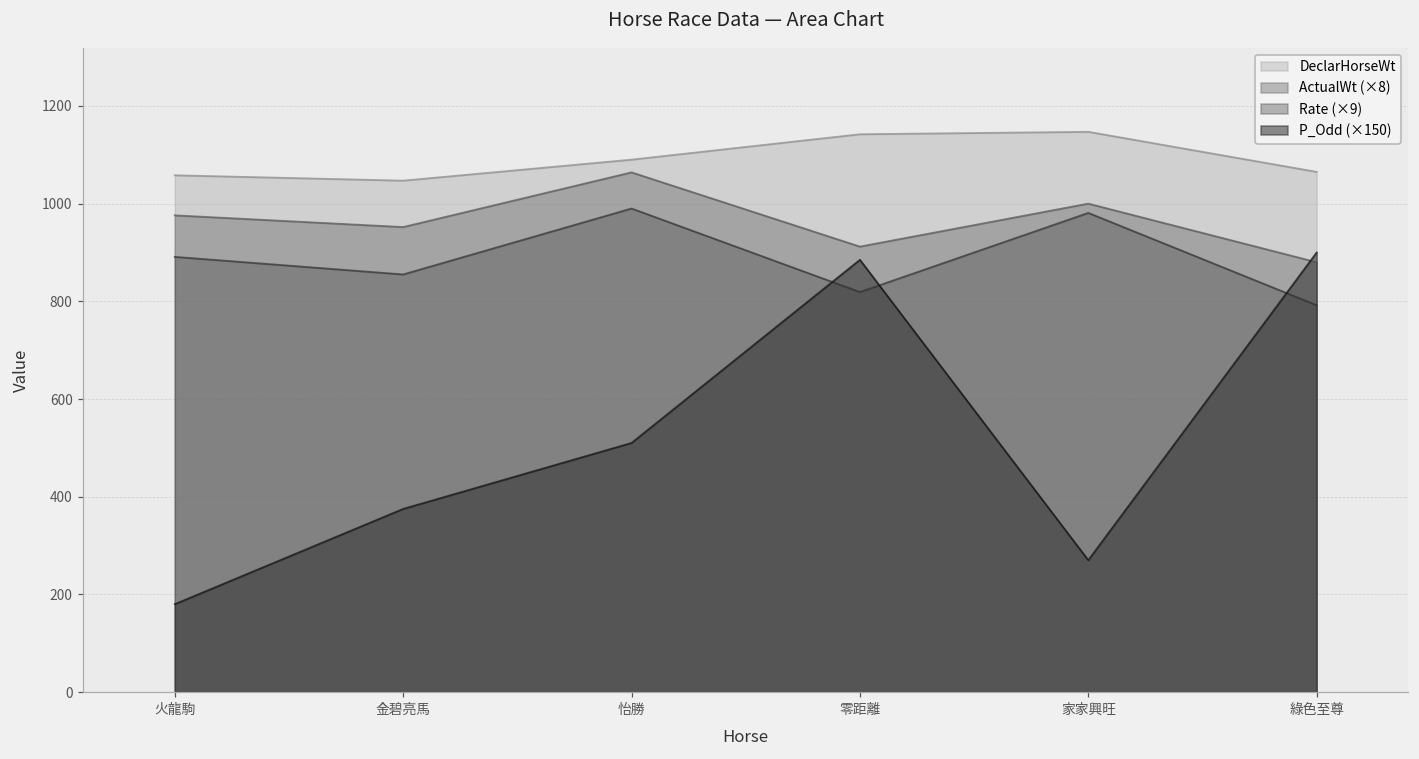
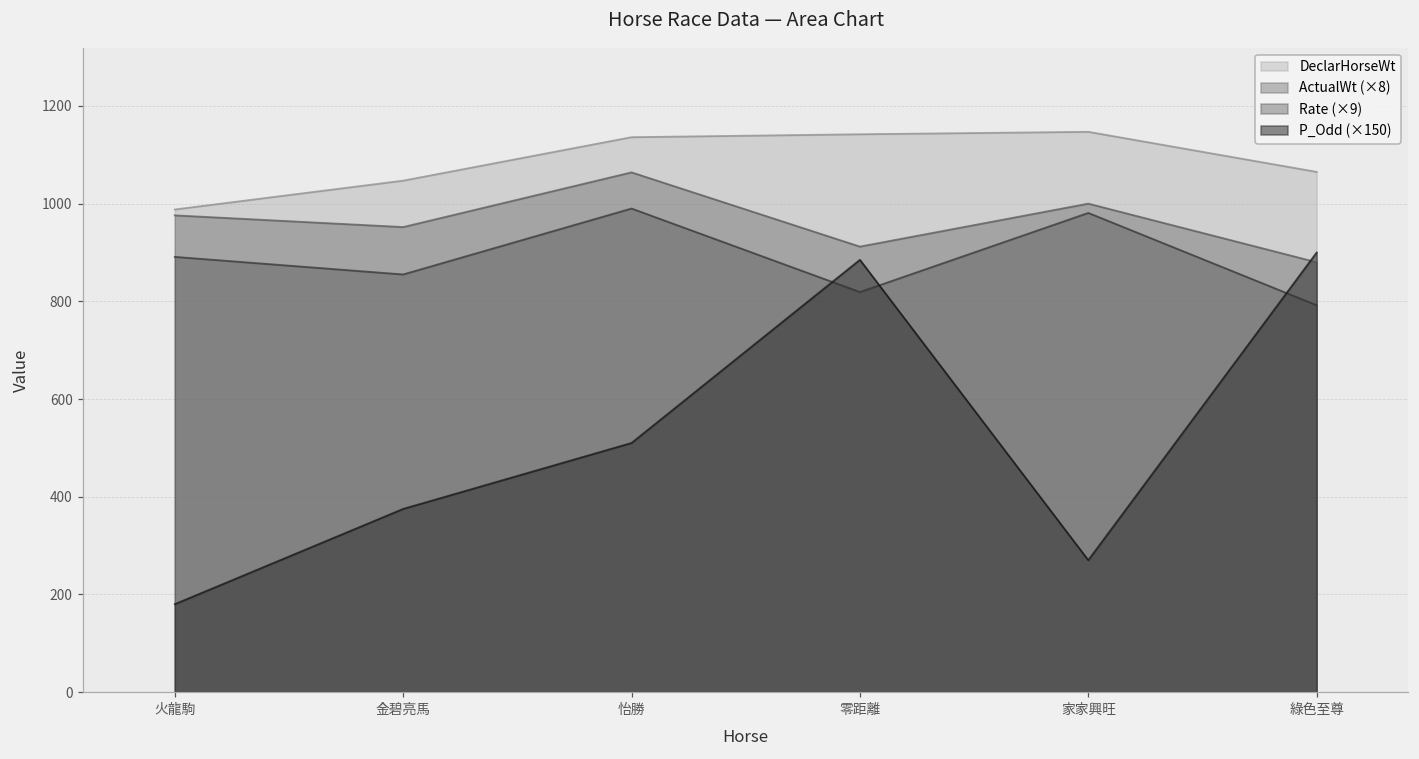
  {
    "DeclarHorseWt": {
-     "火龍駒": 1060,
+     "火龍駒": 990,
      "金碧亮馬": 1050,
-     "怡勝": 1090,
+     "怡勝": 1140,
      "零距離": 1140,
      "家家興旺": 1150,
      "綠色至尊": 1070
    }
  }
